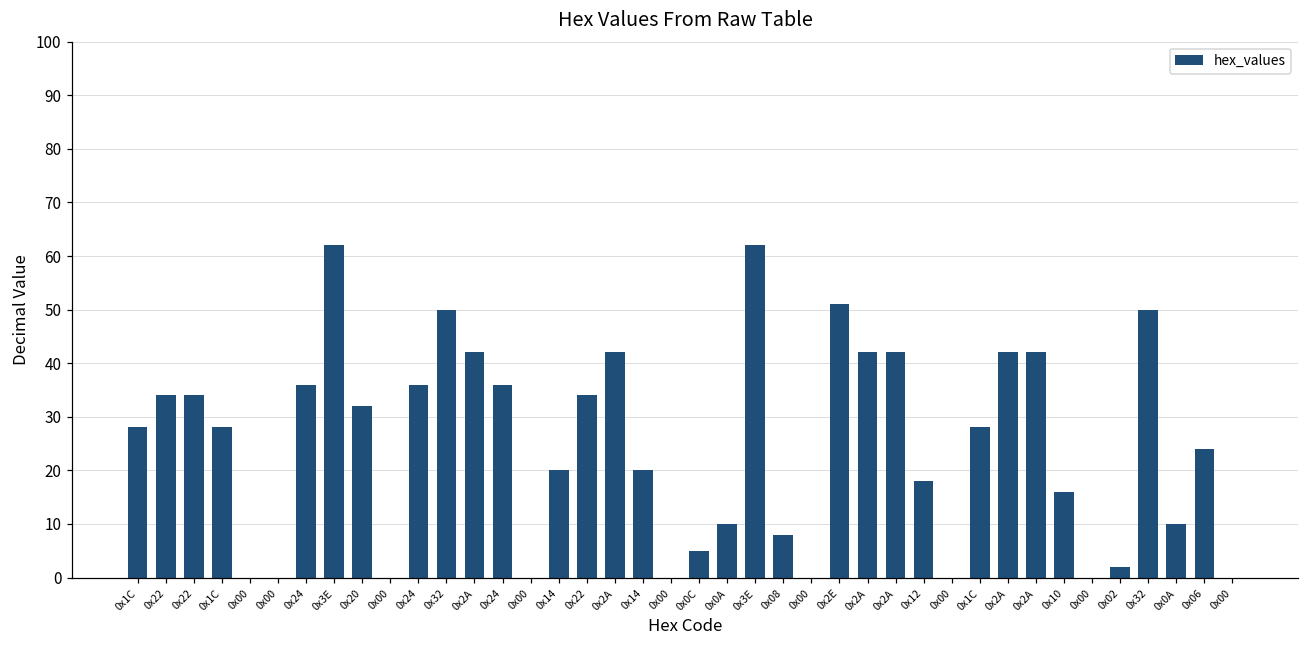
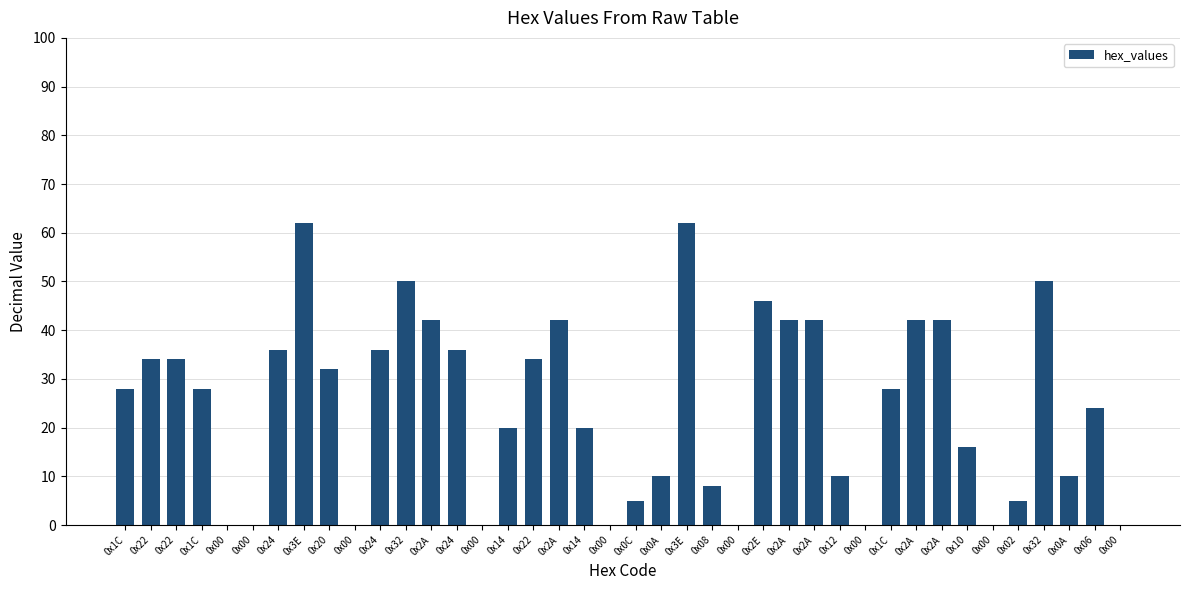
  {
    "0x20": 32,
    "0x0C": 5,
    "0x08": 8,
-   "0x2E": 51,
-   "0x12": 18,
+   "0x2E": 46,
+   "0x12": 10,
    "0x10": 16,
-   "0x02": 2,
+   "0x02": 5,
    "0x06": 24
  }
